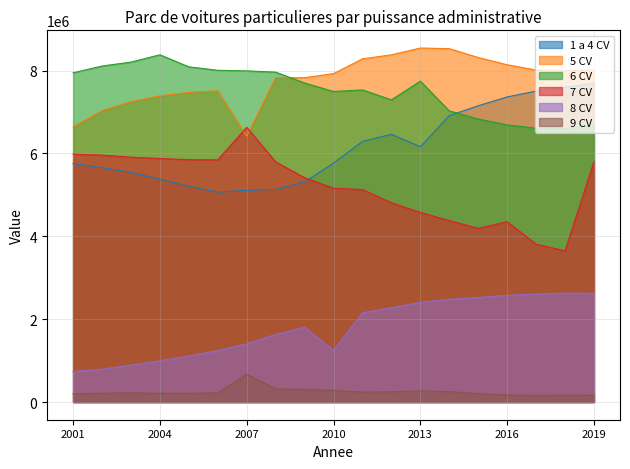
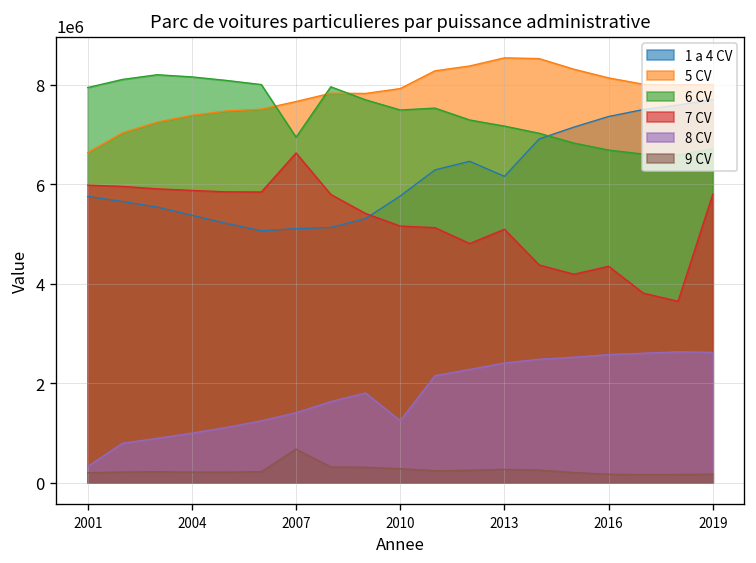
  {
    "1 a 4 CV": {
      "2001": 5800000,
      "2004": 5400000,
      "2007": 5100000,
      "2010": 5800000,
      "2013": 6200000,
      "2016": 7400000
    },
    "5 CV": {
      "2001": 6600000,
      "2004": 7400000,
-     "2007": 6400000,
+     "2007": 7700000,
      "2010": 7900000,
      "2013": 8500000,
      "2016": 8100000
    },
    "6 CV": {
      "2001": 7900000,
-     "2004": 8400000,
-     "2007": 8000000,
+     "2004": 8200000,
+     "2007": 6900000,
      "2010": 7500000,
-     "2013": 7700000,
+     "2013": 7200000,
      "2016": 6700000
    },
    "7 CV": {
      "2001": 6000000,
      "2004": 5900000,
      "2007": 6600000,
      "2010": 5200000,
-     "2013": 4600000,
+     "2013": 5100000,
      "2016": 4400000,
      "2019": 5800000
    },
    "8 CV": {
-     "2001": 700000,
+     "2001": 300000,
      "2004": 1000000,
      "2007": 1400000,
      "2010": 1200000,
      "2013": 2400000,
      "2016": 2600000,
      "2019": 2600000
    },
    "9 CV": {
      "2001": 200000,
      "2004": 200000,
      "2007": 700000,
      "2010": 300000,
      "2013": 300000,
      "2016": 200000,
      "2019": 200000
    }
  }
